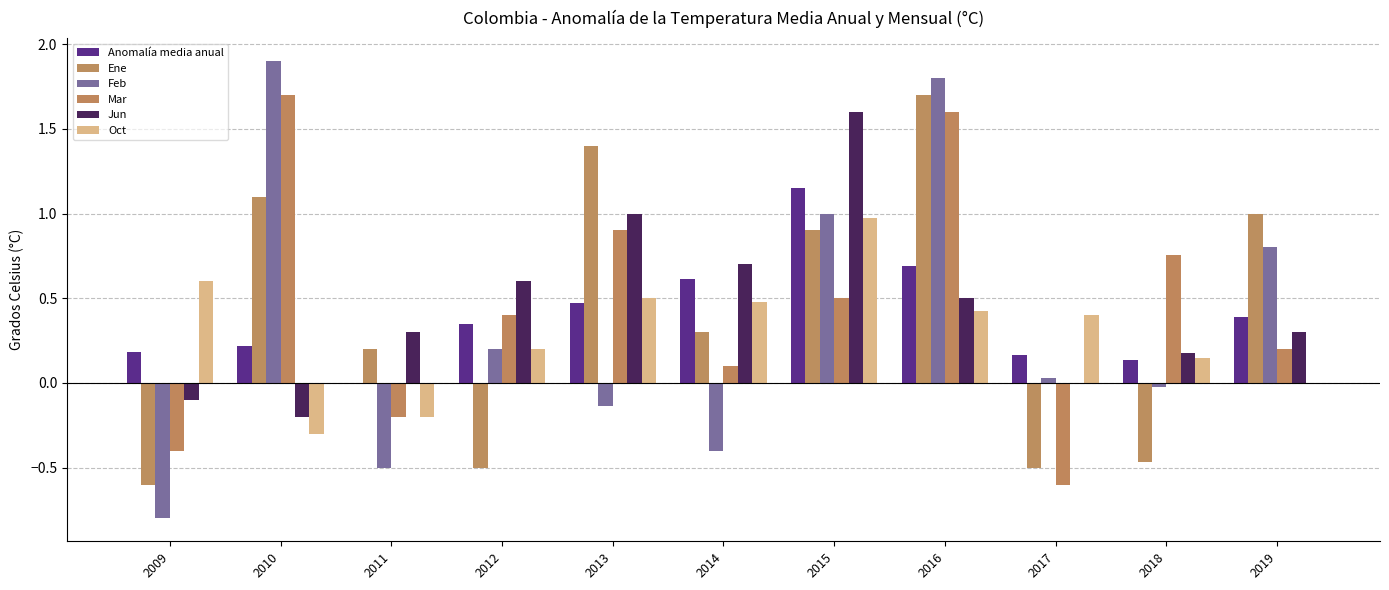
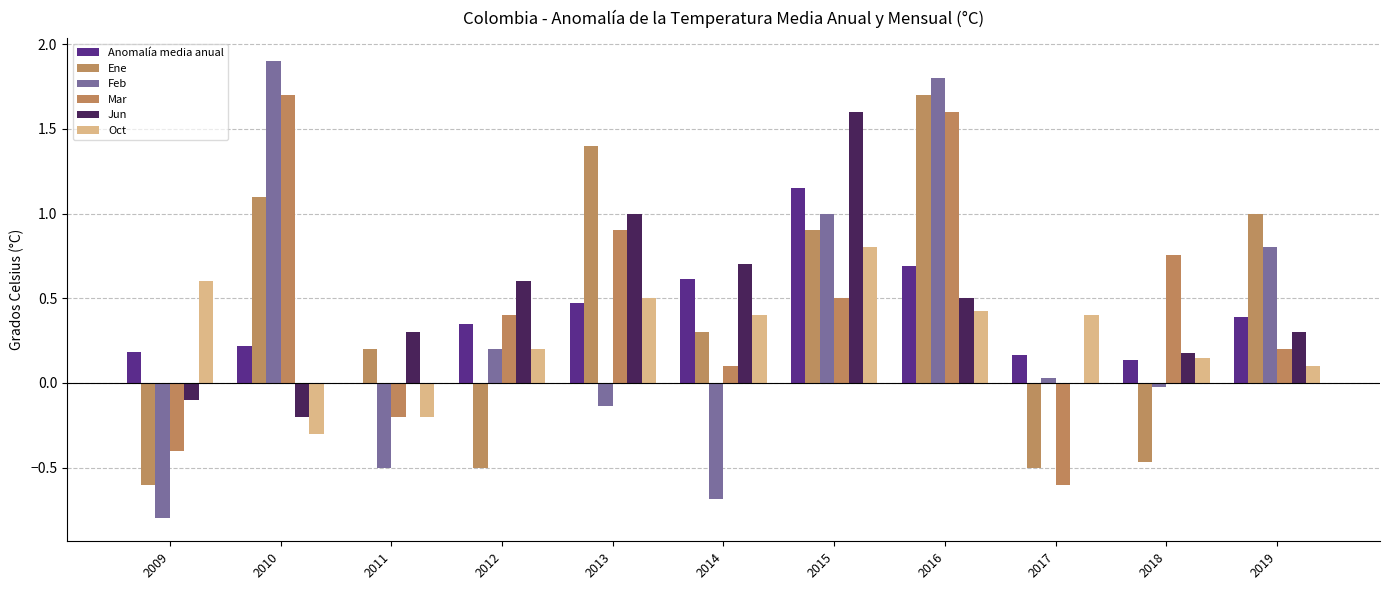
  {
    "Feb": {
      "2009": -0.80,
      "2010": 1.90,
      "2011": -0.50,
      "2012": 0.20,
      "2013": -0.14,
-     "2014": -0.40,
+     "2014": -0.69,
      "2015": 1.00,
      "2016": 1.80,
      "2017": 0.03,
      "2018": -0.02,
      "2019": 0.80
    },
    "Oct": {
      "2009": 0.60,
      "2010": -0.30,
      "2011": -0.20,
      "2012": 0.20,
      "2013": 0.50,
-     "2014": 0.48,
-     "2015": 0.97,
+     "2014": 0.40,
+     "2015": 0.80,
      "2016": 0.43,
      "2017": 0.40,
      "2018": 0.14,
-     "2019": 0.0
+     "2019": 0.1
    }
  }
